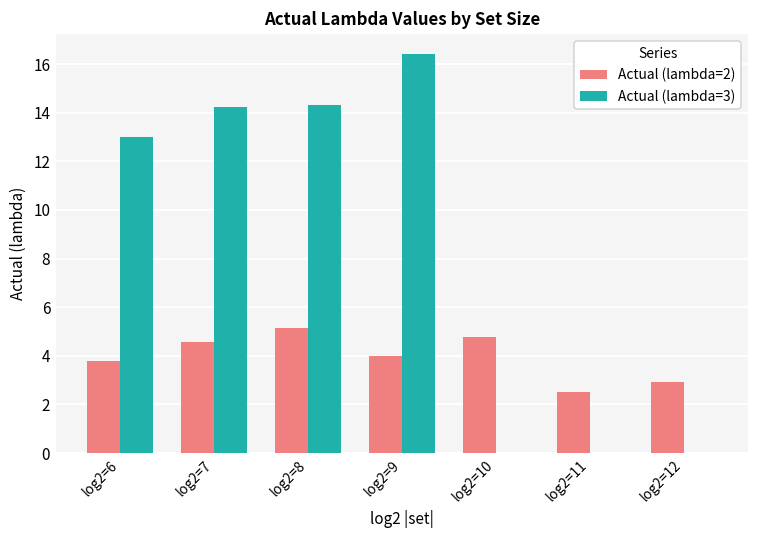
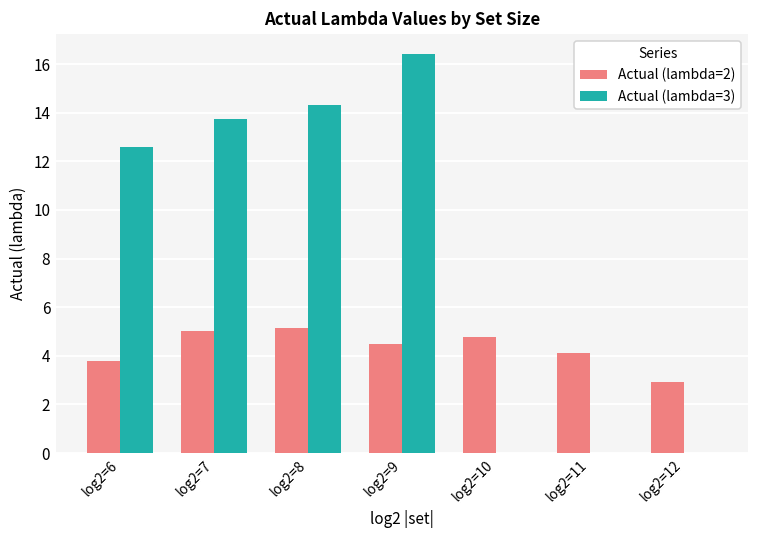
  {
    "Actual (lambda=2)": {
      "log2=6": 3.8,
-     "log2=7": 4.6,
+     "log2=7": 5.0,
      "log2=8": 5.1,
-     "log2=9": 4.0,
+     "log2=9": 4.5,
      "log2=10": 4.8,
-     "log2=11": 2.5,
+     "log2=11": 4.1,
      "log2=12": 2.9
    },
    "Actual (lambda=3)": {
-     "log2=6": 13.0,
-     "log2=7": 14.2,
+     "log2=6": 12.6,
+     "log2=7": 13.8,
      "log2=8": 14.3,
      "log2=9": 16.4,
      "log2=10": 0.0,
      "log2=11": 0.0,
      "log2=12": 0.0
    }
  }
